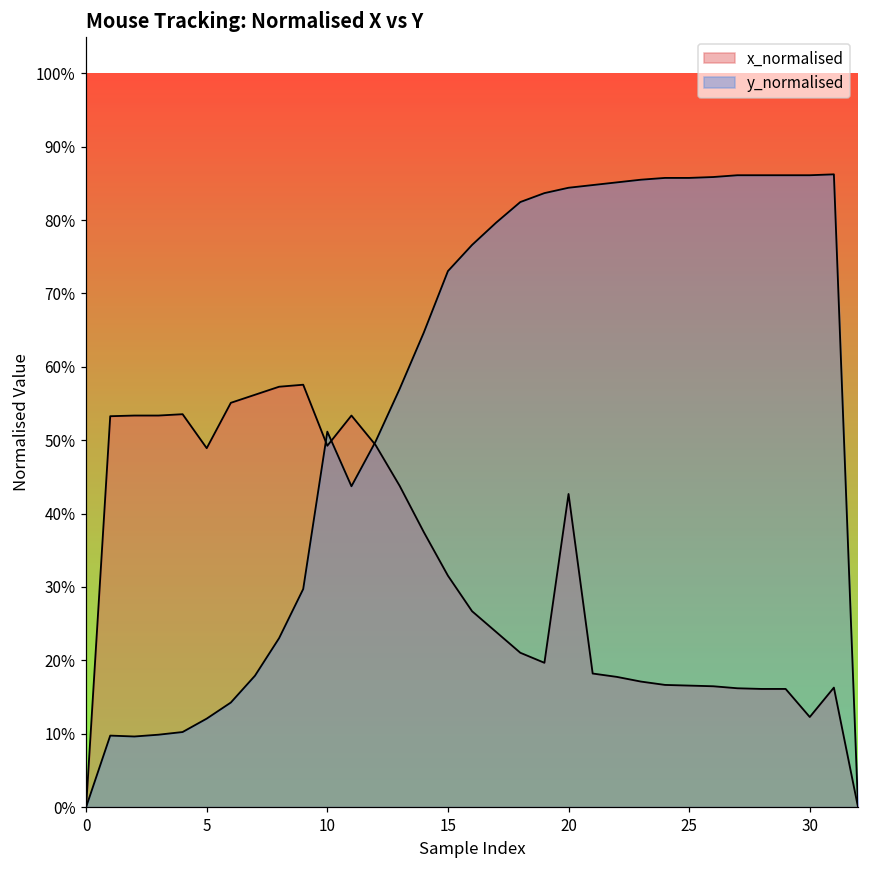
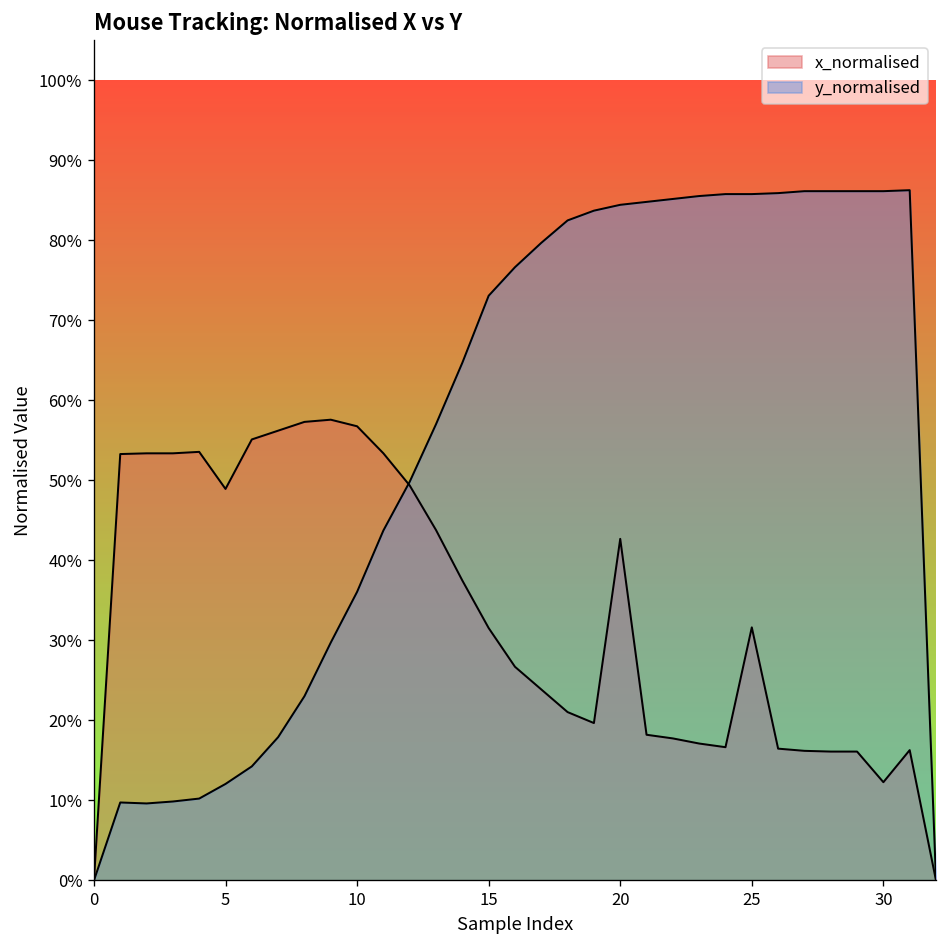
  {
    "x_normalised": {
      "5": "49%",
-     "10": "49%",
+     "10": "57%",
      "15": "32%",
      "20": "43%",
-     "25": "17%",
+     "25": "32%",
      "30": "12%"
    },
    "y_normalised": {
      "5": "12%",
-     "10": "51%",
+     "10": "36%",
      "15": "73%",
      "20": "84%",
      "25": "86%",
      "30": "86%"
    }
  }
